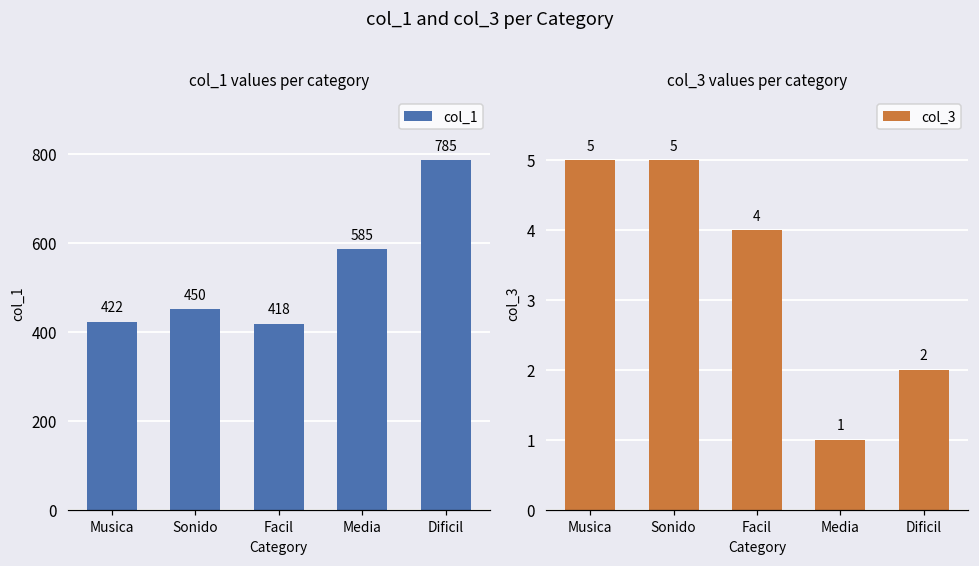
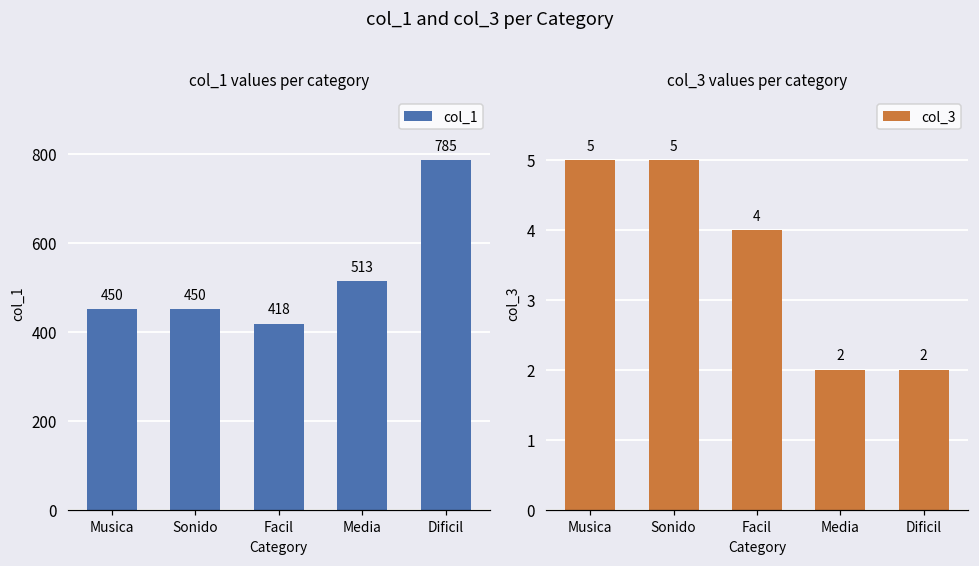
  {
    "col_1 values per category": {
-     "Musica": 422,
+     "Musica": 450,
      "Sonido": 450,
      "Facil": 418,
-     "Media": 585,
+     "Media": 513,
      "Dificil": 785
    },
    "col_3 values per category": {
      "Musica": 5,
      "Sonido": 5,
      "Facil": 4,
-     "Media": 1,
+     "Media": 2,
      "Dificil": 2
    }
  }
